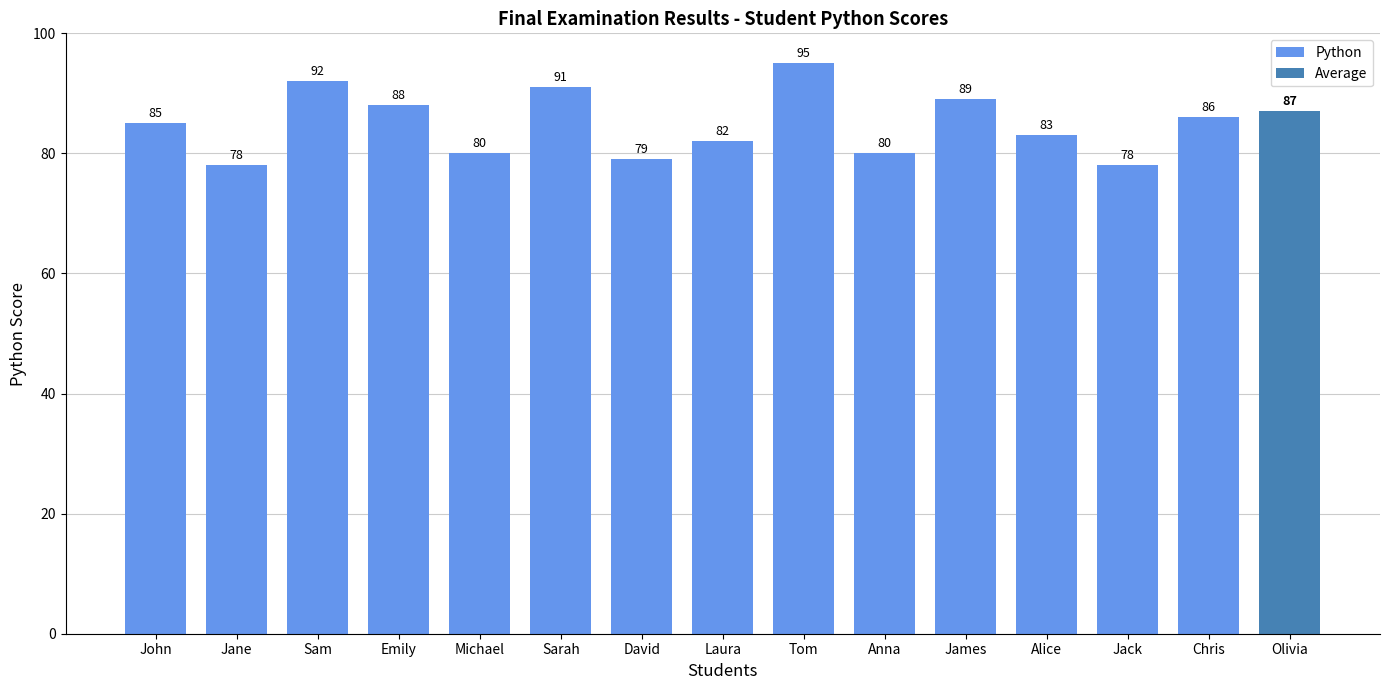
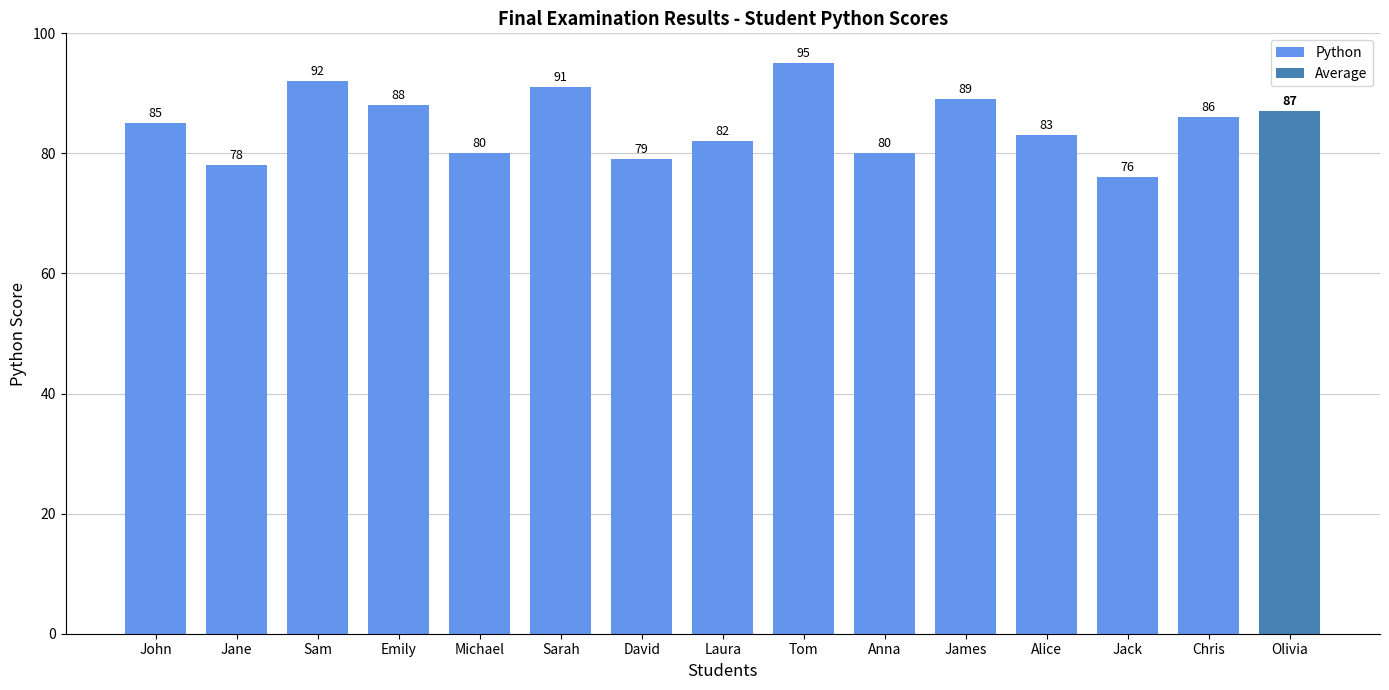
  {
    "Python": {
      "John": 85,
      "Jane": 78,
      "Sam": 92,
      "Emily": 88,
      "Michael": 80,
      "Sarah": 91,
      "David": 79,
      "Laura": 82,
      "Tom": 95,
      "Anna": 80,
      "James": 89,
      "Alice": 83,
-     "Jack": 78,
+     "Jack": 76,
      "Chris": 86
    },
    "Average": {
      "Olivia": 87
    }
  }
